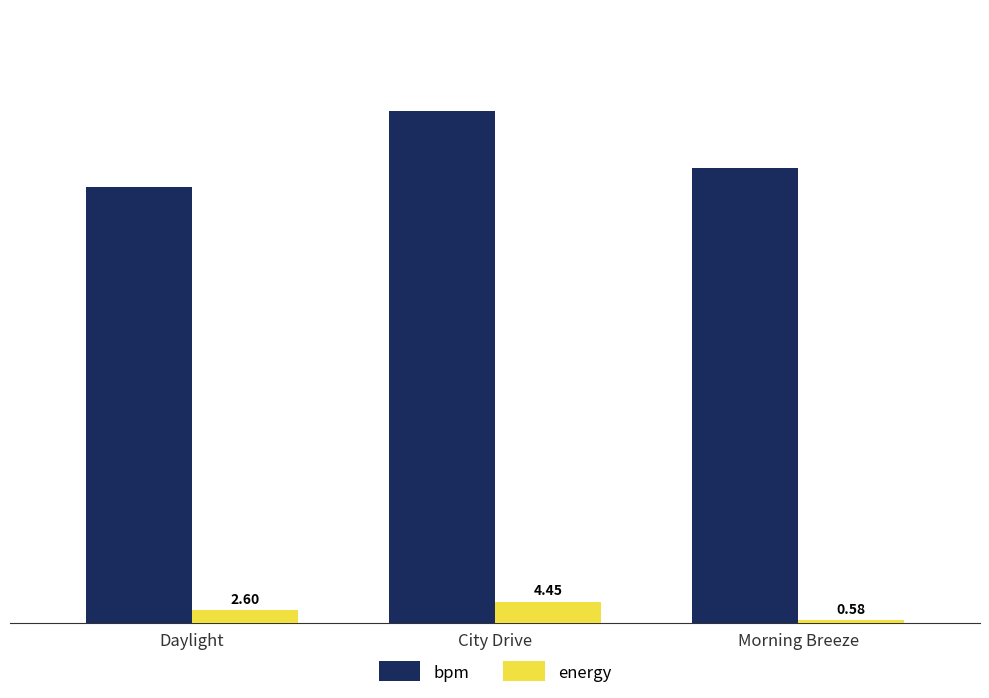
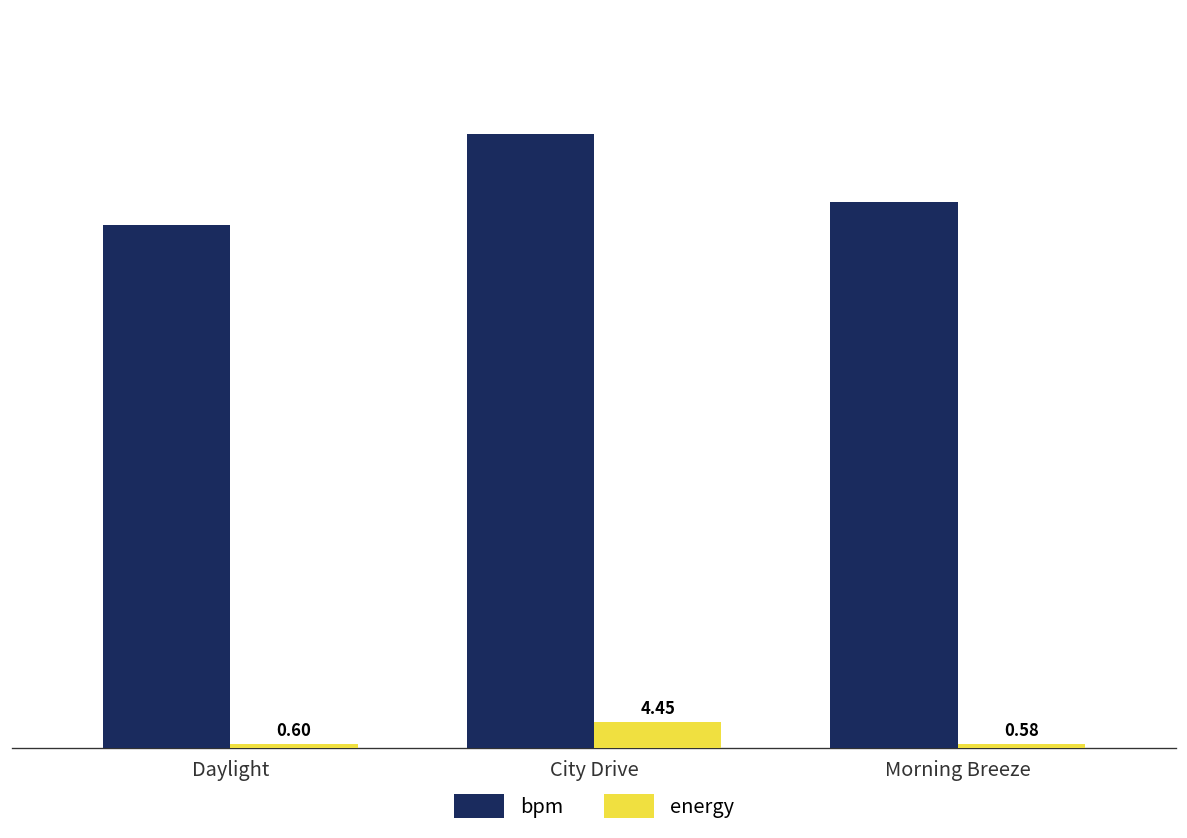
  {
    "energy": {
-     "Daylight": 2.60,
+     "Daylight": 0.60,
      "City Drive": 4.45,
      "Morning Breeze": 0.58
    }
  }
